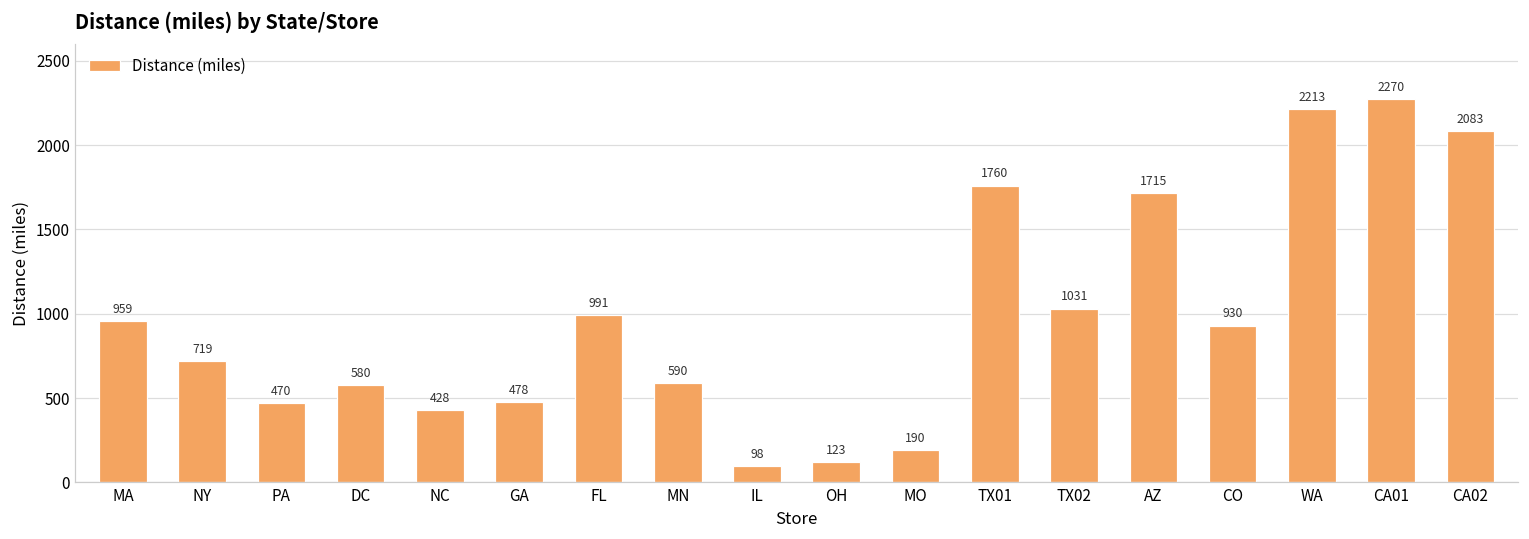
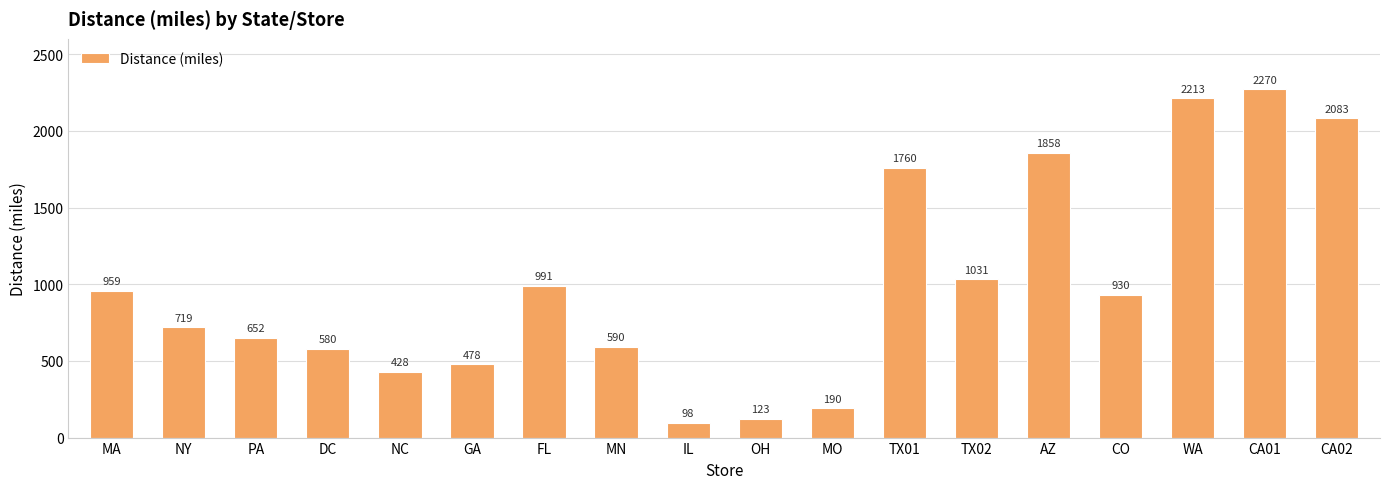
  {
    "MA": 959,
    "NY": 719,
-   "PA": 470,
+   "PA": 652,
    "DC": 580,
    "NC": 428,
    "GA": 478,
    "FL": 991,
    "MN": 590,
    "IL": 98,
    "OH": 123,
    "MO": 190,
    "TX01": 1760,
    "TX02": 1031,
-   "AZ": 1715,
+   "AZ": 1858,
    "CO": 930,
    "WA": 2213,
    "CA01": 2270,
    "CA02": 2083
  }
